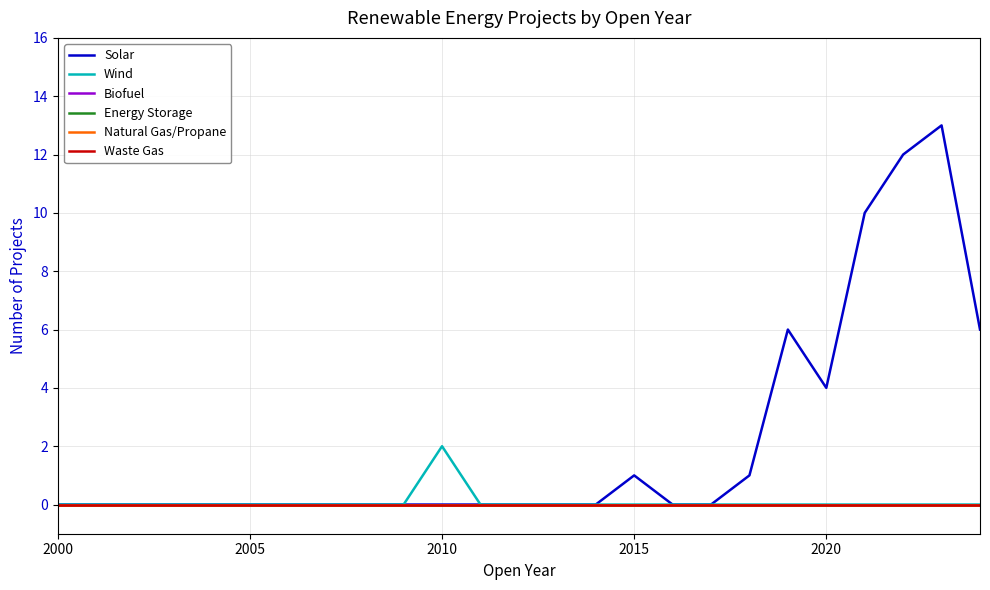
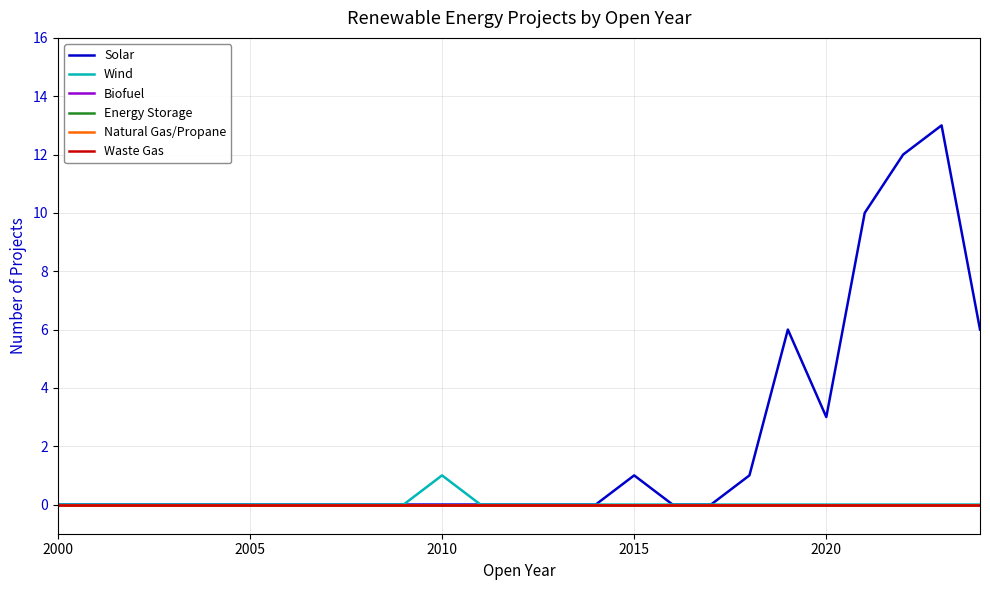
  {
    "Solar": {
      "2015": 1,
-     "2020": 4
+     "2020": 3
    },
    "Wind": {
-     "2010": 2
+     "2010": 1
    }
  }
